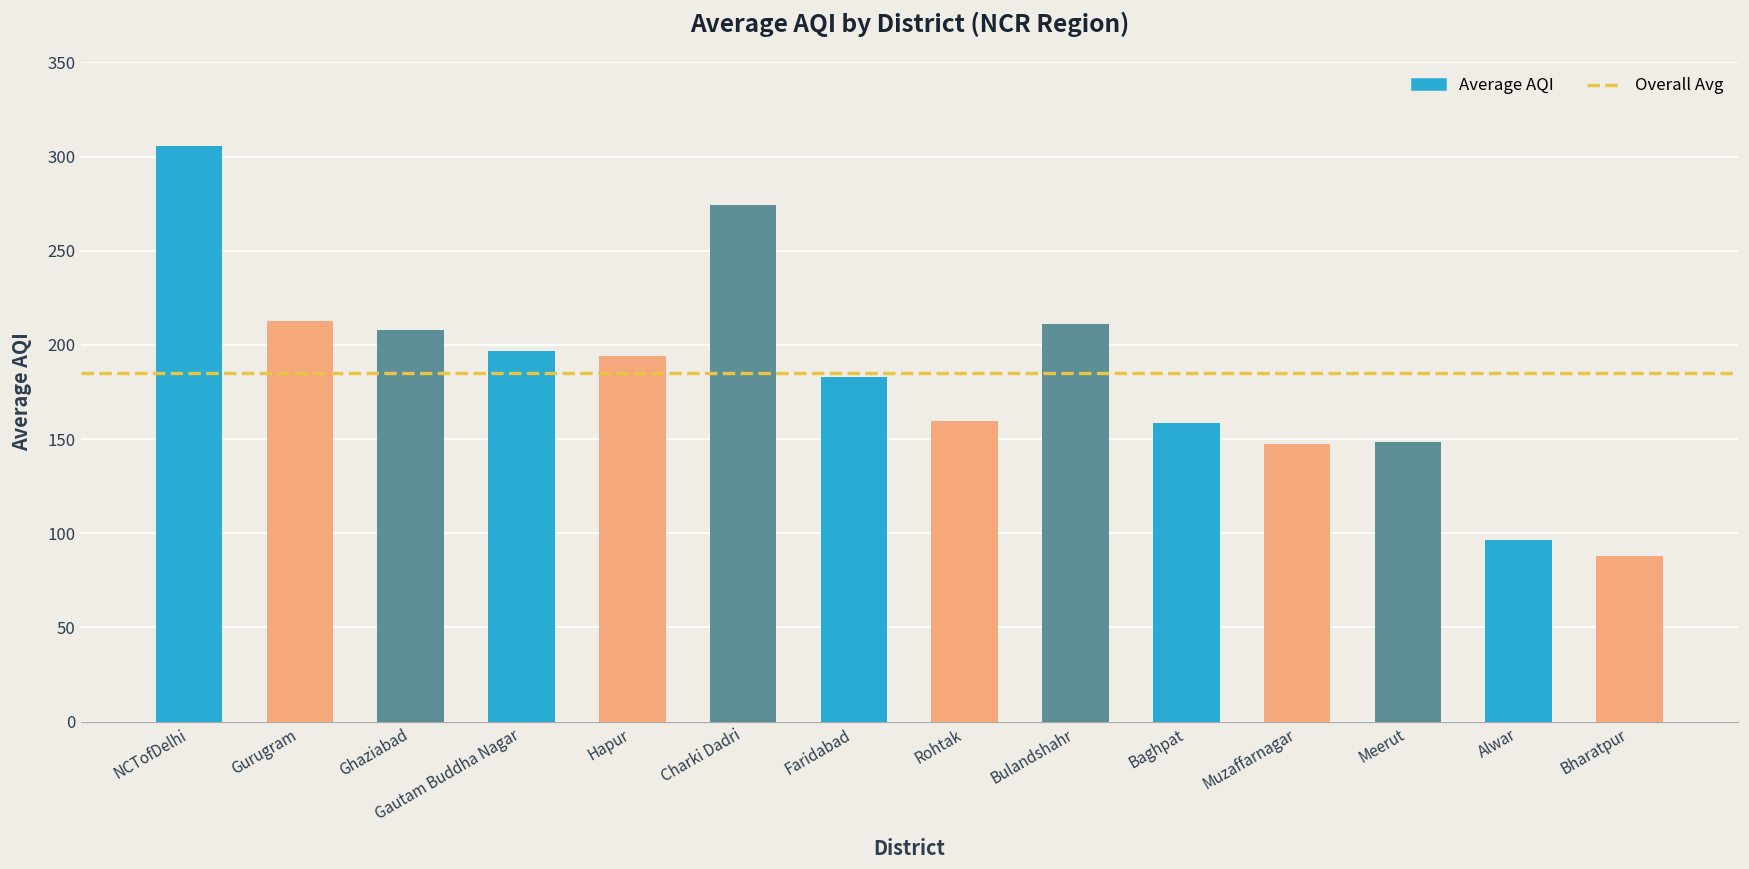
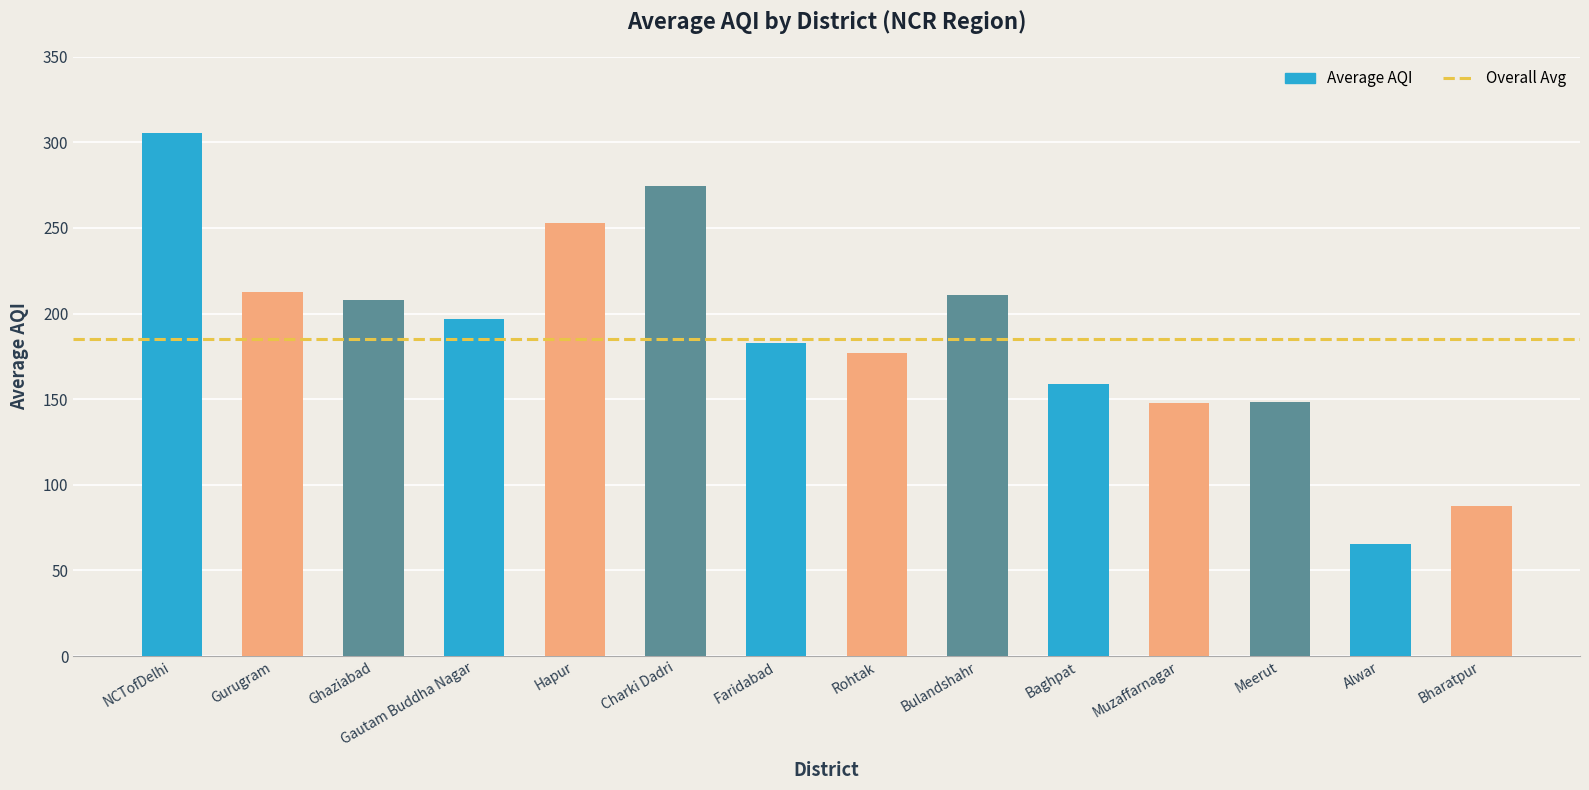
  {
    "NCTofDelhi": 306,
    "Gurugram": 213,
    "Ghaziabad": 208,
    "Gautam Buddha Nagar": 197,
-   "Hapur": 194,
+   "Hapur": 253,
    "Charki Dadri": 274,
    "Faridabad": 183,
-   "Rohtak": 160,
+   "Rohtak": 177,
    "Bulandshahr": 211,
    "Baghpat": 159,
    "Muzaffarnagar": 147,
    "Meerut": 149,
-   "Alwar": 97,
+   "Alwar": 65,
    "Bharatpur": 88
  }
